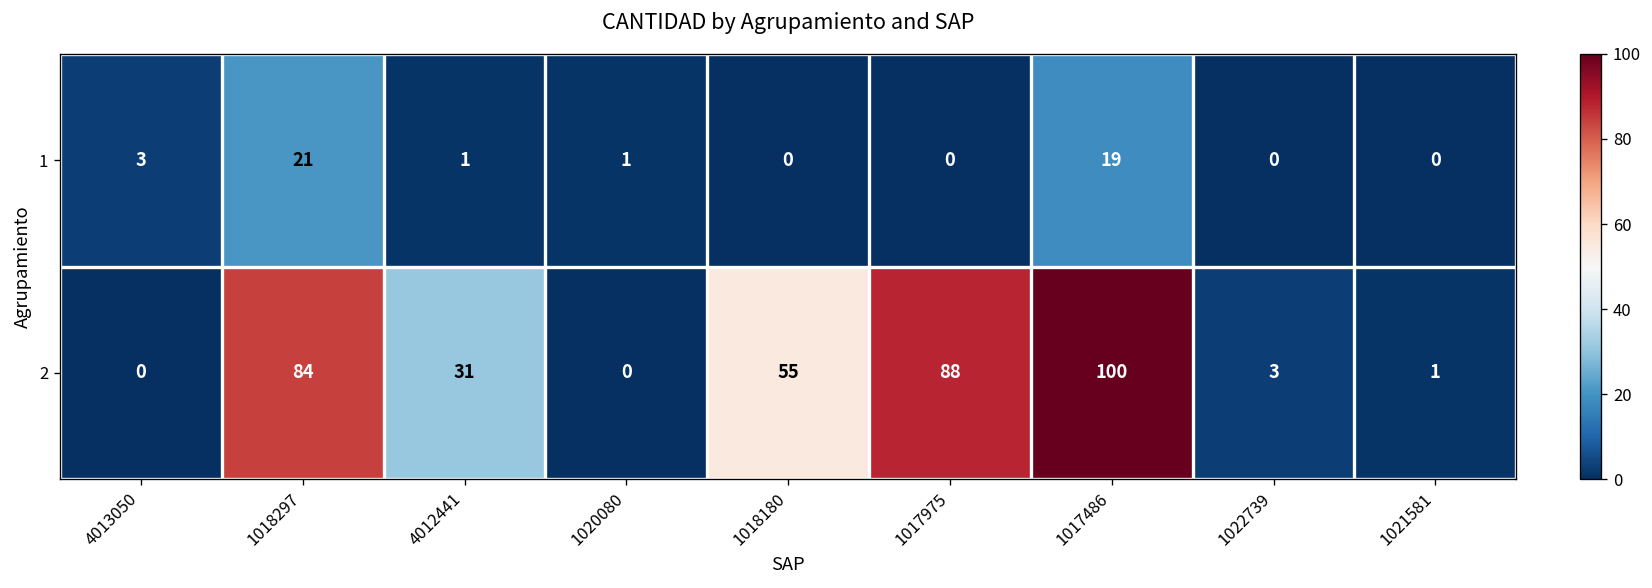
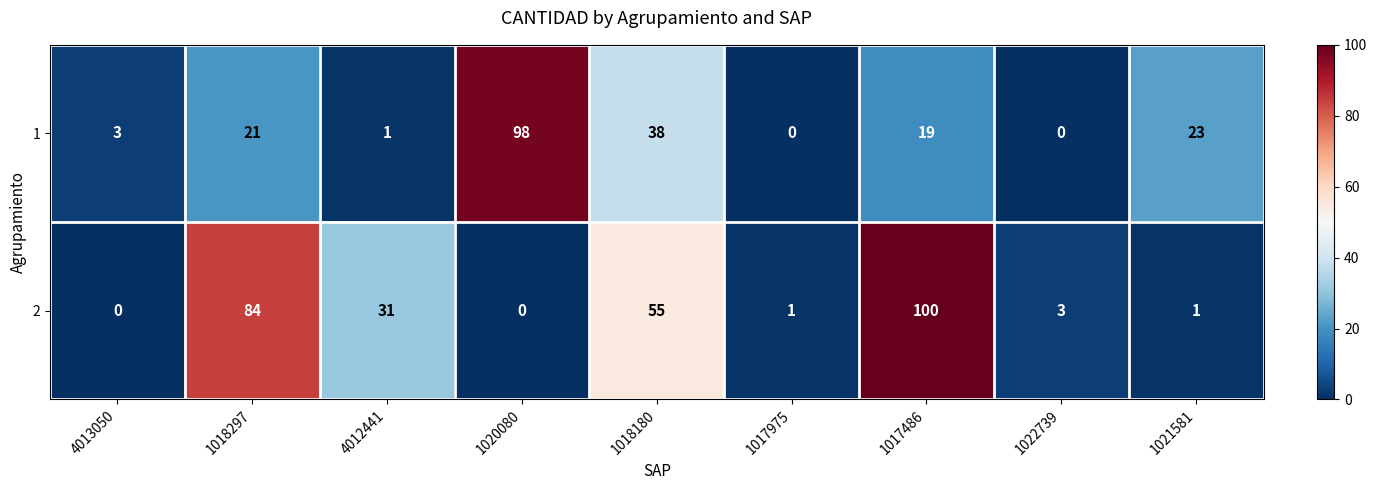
  {
    "1": {
      "4013050": 3,
      "1018297": 21,
      "4012441": 1,
-     "1020080": 1,
-     "1018180": 0,
+     "1020080": 98,
+     "1018180": 38,
      "1017975": 0,
      "1017486": 19,
      "1022739": 0,
-     "1021581": 0
+     "1021581": 23
    },
    "2": {
      "4013050": 0,
      "1018297": 84,
      "4012441": 31,
      "1020080": 0,
      "1018180": 55,
-     "1017975": 88,
+     "1017975": 1,
      "1017486": 100,
      "1022739": 3,
      "1021581": 1
    }
  }
